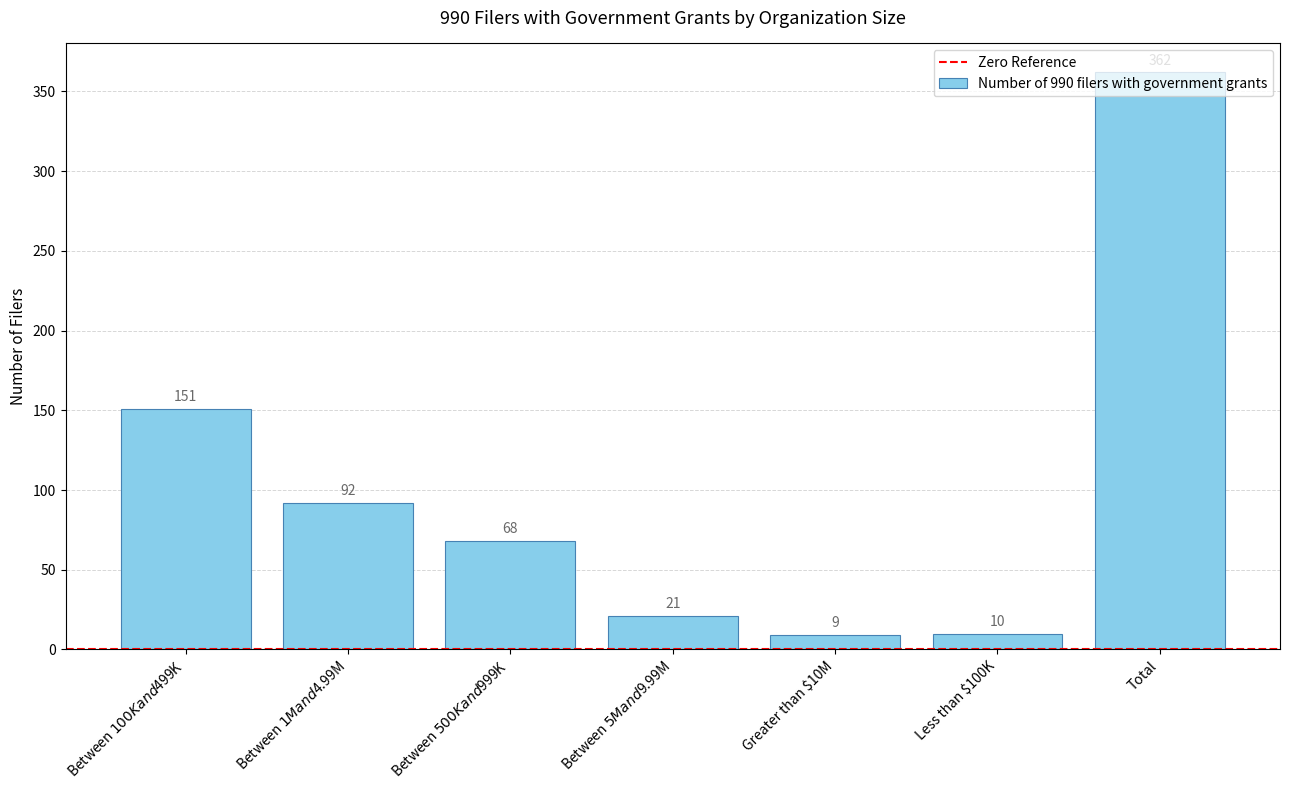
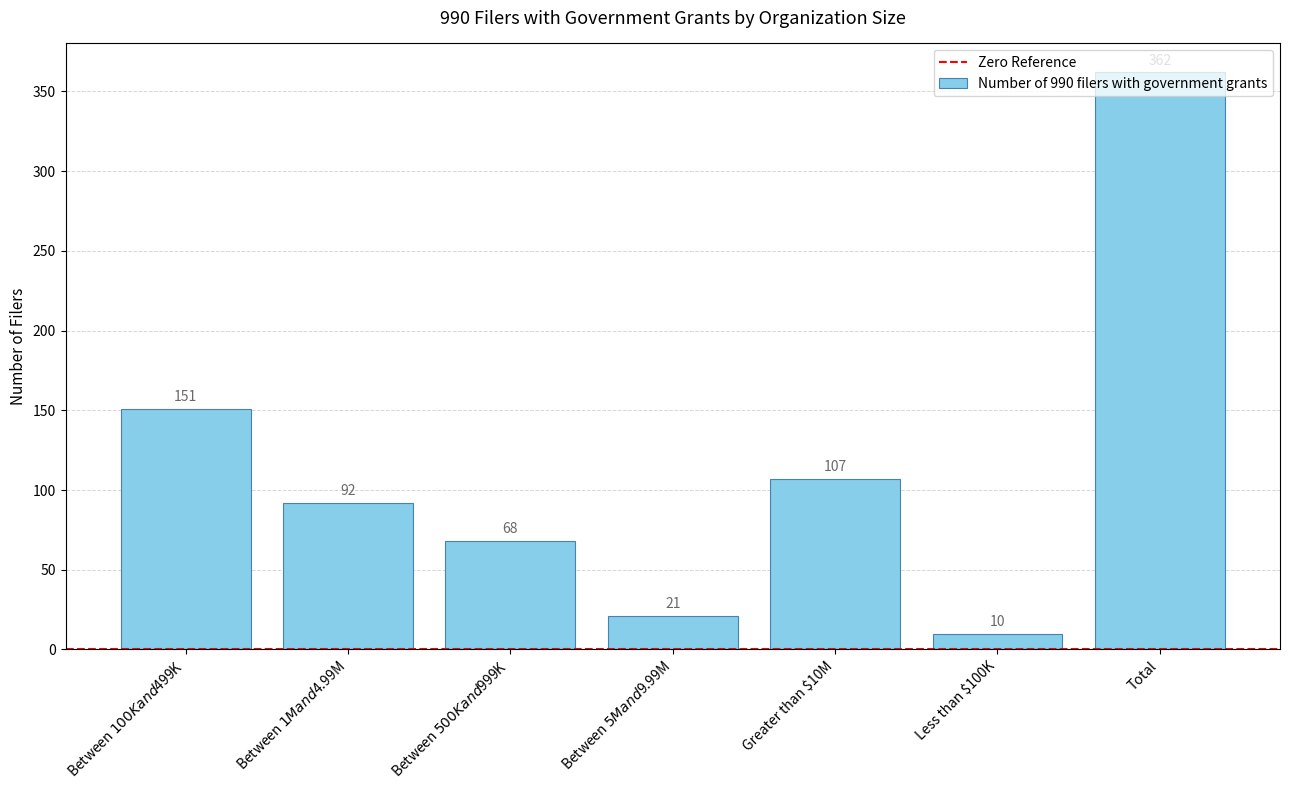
  {
-   "Greater than $10M": 9,
+   "Greater than $10M": 107,
    "Less than $100K": 10
  }
